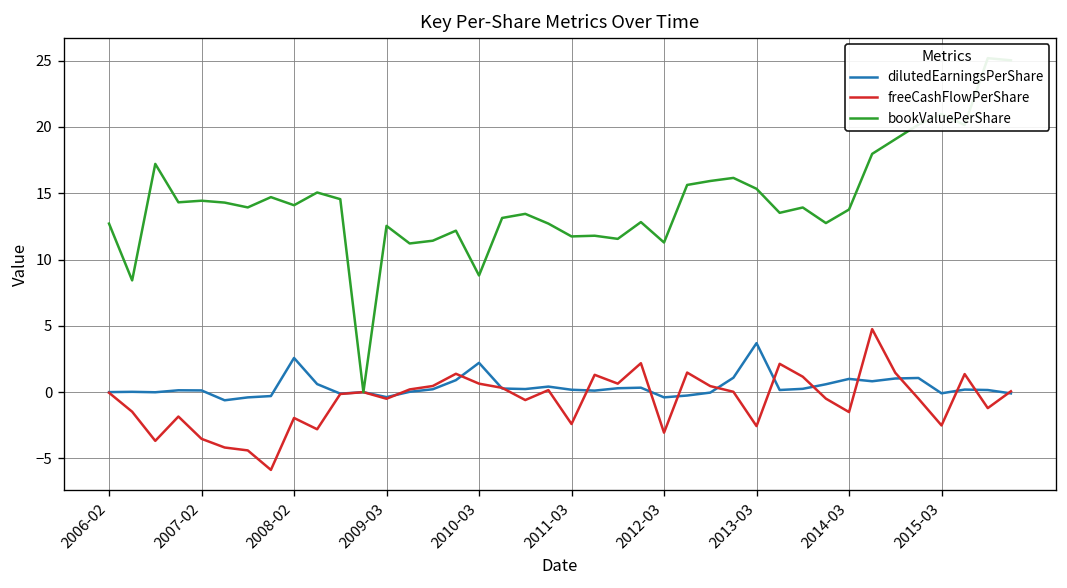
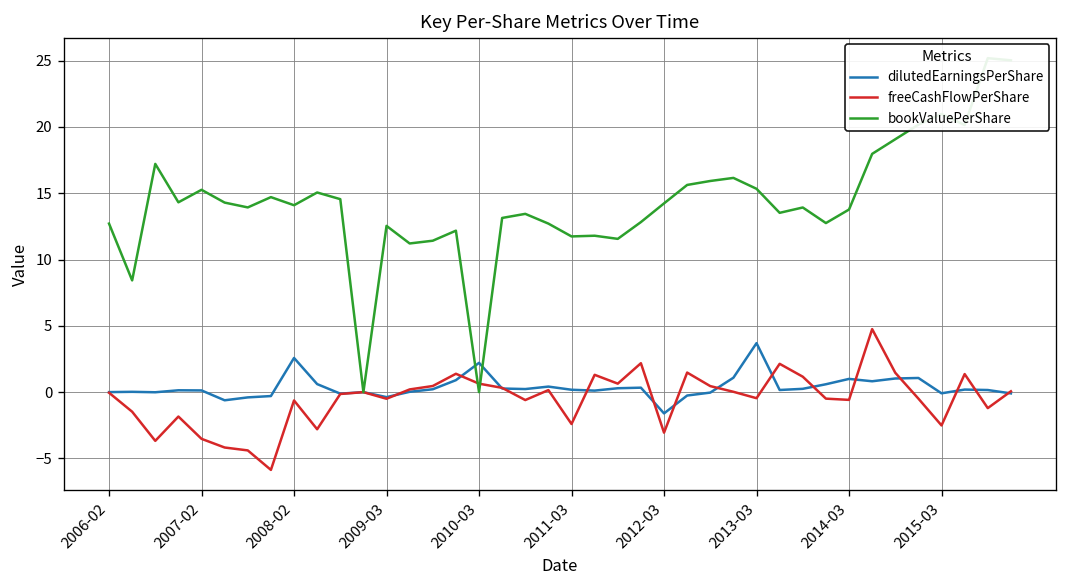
  {
    "dilutedEarningsPerShare": {
      "2007-02": 0.1,
      "2008-02": 2.6,
      "2010-03": 2.2,
      "2011-03": 0.2,
-     "2012-03": -0.4,
+     "2012-03": -1.6,
      "2013-03": 3.7,
      "2014-03": 1.0,
      "2015-03": -0.1
    },
    "freeCashFlowPerShare": {
      "2007-02": -3.5,
-     "2008-02": -1.9,
+     "2008-02": -0.6,
      "2010-03": 0.6,
      "2011-03": -2.4,
      "2012-03": -3.1,
-     "2013-03": -2.6,
-     "2014-03": -1.5,
+     "2013-03": -0.5,
+     "2014-03": -0.6,
      "2015-03": -2.5
    },
    "bookValuePerShare": {
      "2006-02": 12.7,
-     "2007-02": 14.4,
+     "2007-02": 15.3,
      "2008-02": 14.1,
      "2009-03": 12.5,
-     "2010-03": 8.8,
+     "2010-03": 0.0,
      "2011-03": 11.7,
-     "2012-03": 11.3,
+     "2012-03": 14.2,
      "2013-03": 15.3,
      "2014-03": 13.8
    }
  }
